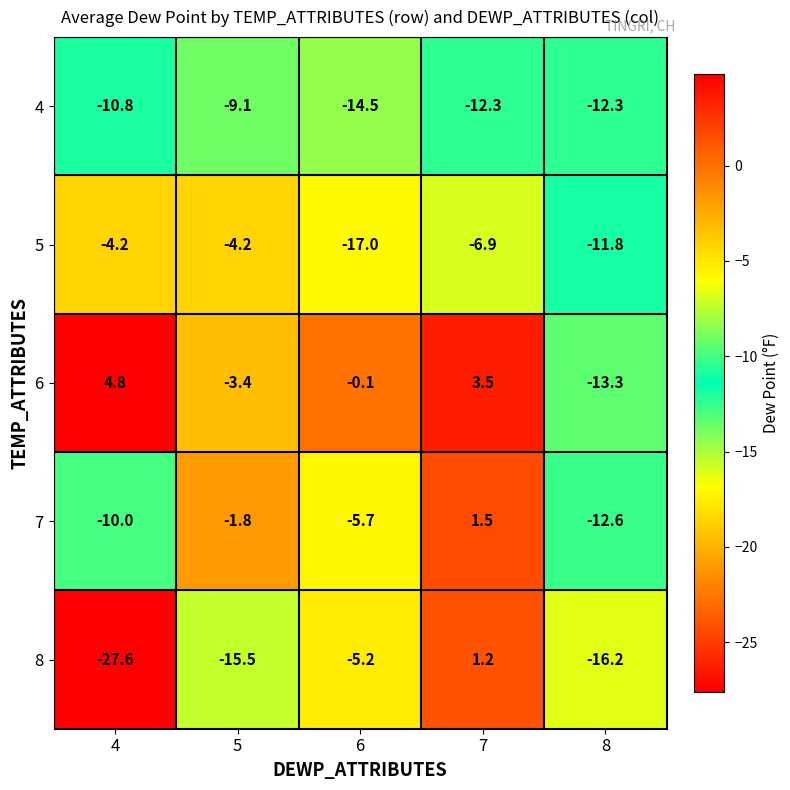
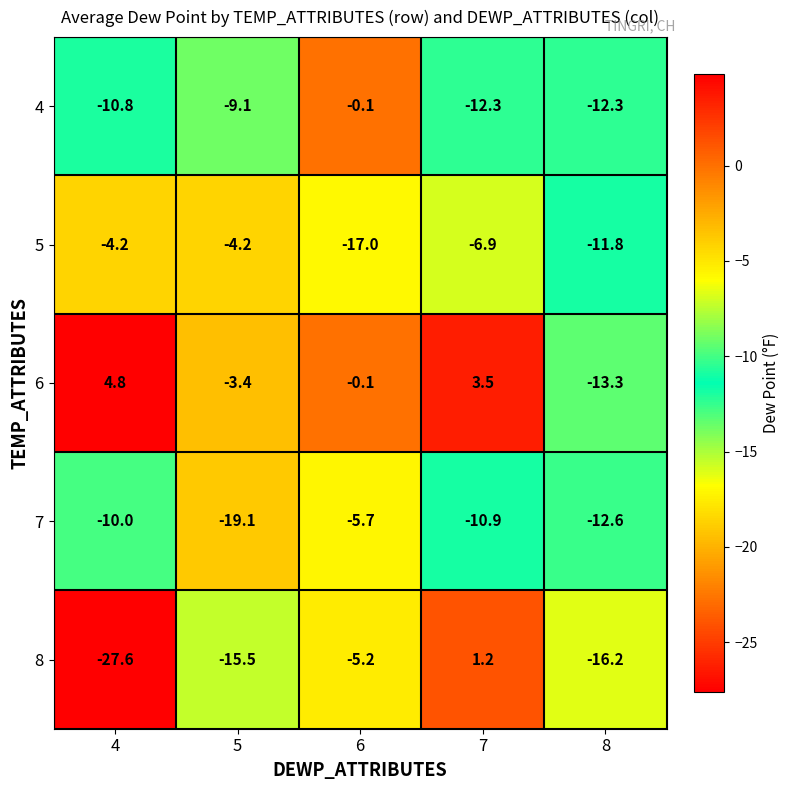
  {
    "4": {
      "4": -10.8,
      "5": -9.1,
-     "6": -14.5,
+     "6": -0.1,
      "7": -12.3,
      "8": -12.3
    },
    "5": {
      "4": -4.2,
      "5": -4.2,
      "6": -17.0,
      "7": -6.9,
      "8": -11.8
    },
    "6": {
      "4": 4.8,
      "5": -3.4,
      "6": -0.1,
      "7": 3.5,
      "8": -13.3
    },
    "7": {
      "4": -10.0,
-     "5": -1.8,
+     "5": -19.1,
      "6": -5.7,
-     "7": 1.5,
+     "7": -10.9,
      "8": -12.6
    },
    "8": {
      "4": -27.6,
      "5": -15.5,
      "6": -5.2,
      "7": 1.2,
      "8": -16.2
    }
  }
